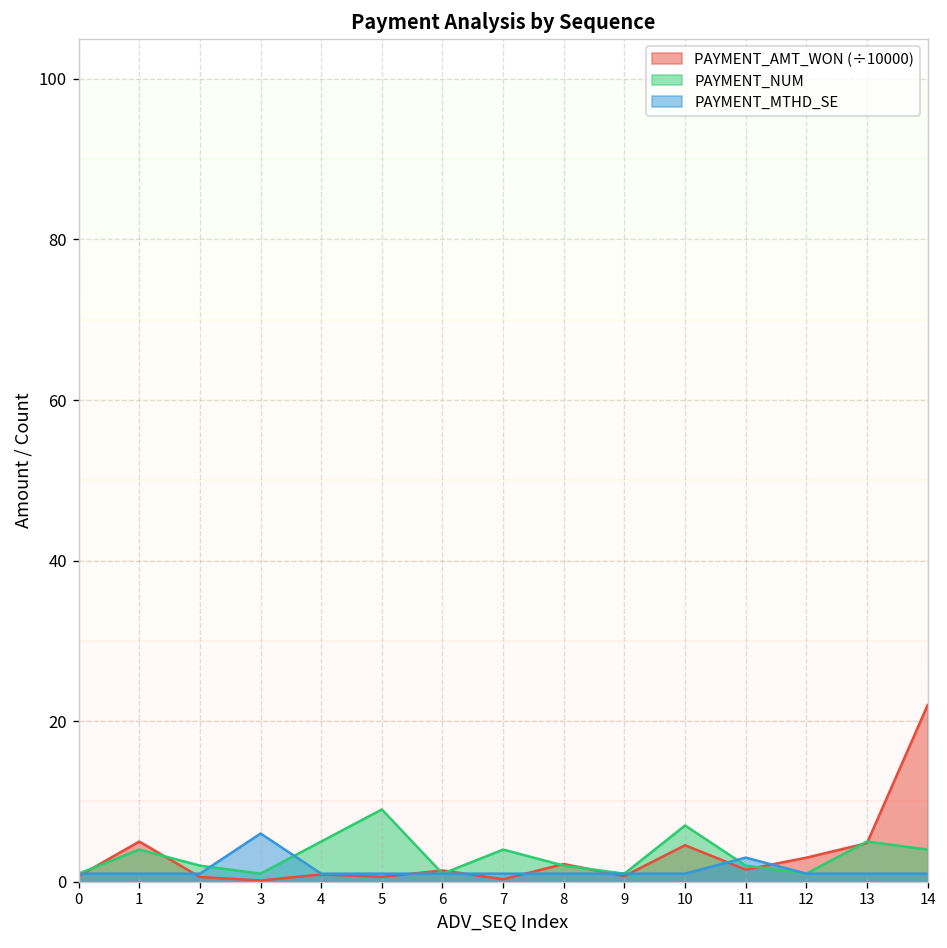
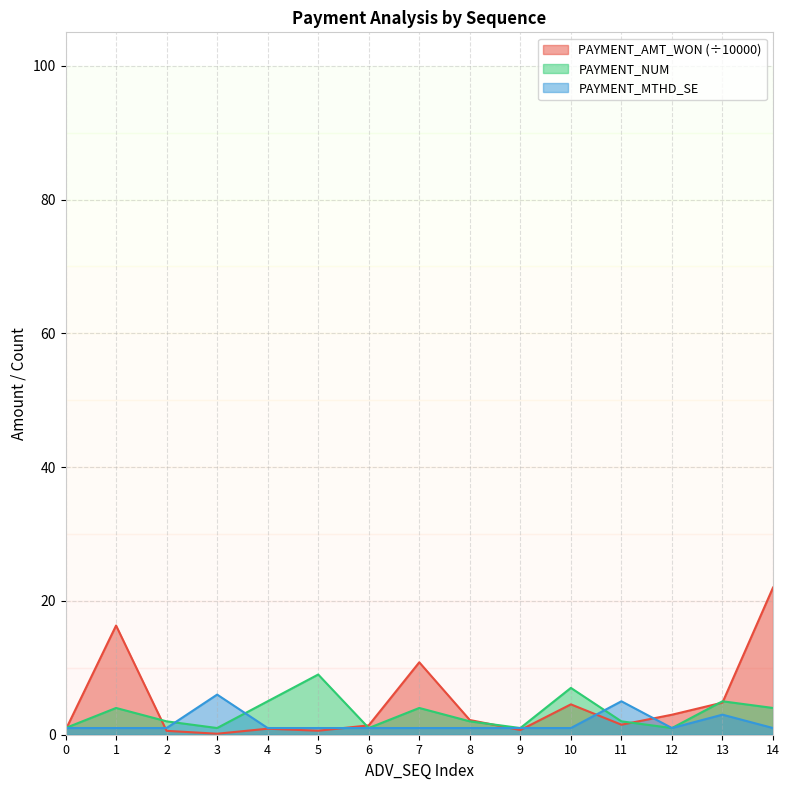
  {
    "PAYMENT_AMT_WON (÷10000)": {
-     "1": 5,
+     "1": 16,
      "2": 1,
      "3": 0,
      "5": 1,
      "6": 1,
-     "7": 0,
+     "7": 11,
      "10": 5,
      "11": 2,
      "12": 3,
      "14": 22
    },
    "PAYMENT_NUM": {
      "1": 4,
      "2": 2,
      "3": 1,
      "4": 5,
      "5": 9,
      "7": 4,
      "10": 7,
      "11": 2,
      "14": 4
    },
    "PAYMENT_MTHD_SE": {
      "1": 1,
      "2": 1,
      "3": 6,
      "5": 1,
      "7": 1,
      "8": 1,
      "10": 1,
-     "11": 3,
-     "13": 1,
+     "11": 5,
+     "13": 3,
      "14": 1
    }
  }
